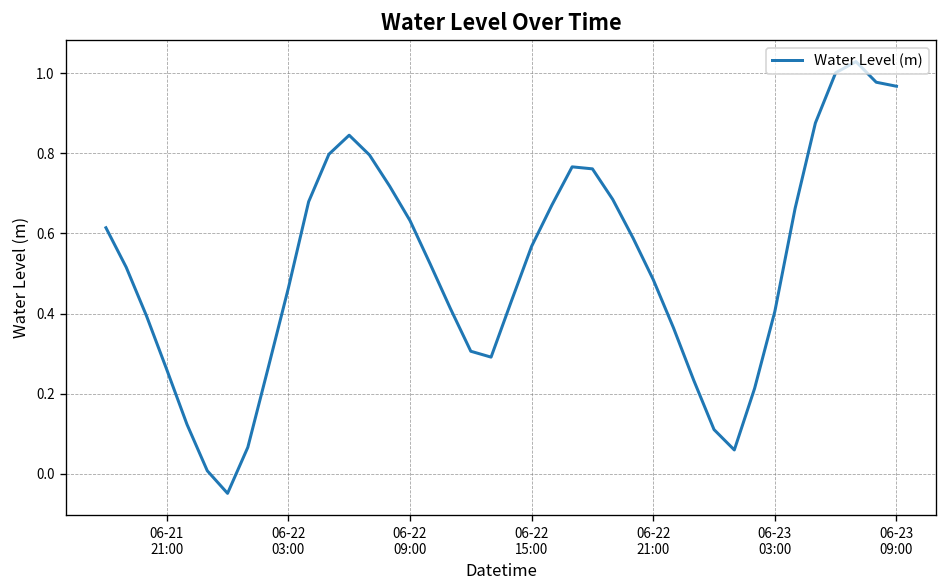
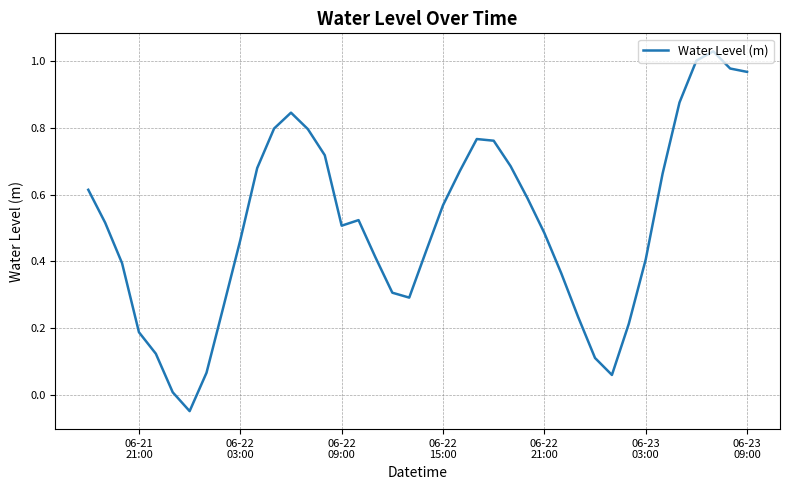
  {
-   "06-21 21:00": 0.26,
+   "06-21 21:00": 0.19,
    "06-22 03:00": 0.46,
-   "06-22 09:00": 0.63,
+   "06-22 09:00": 0.51,
    "06-22 15:00": 0.57,
    "06-22 21:00": 0.48,
    "06-23 03:00": 0.41,
    "06-23 09:00": 0.97
  }
